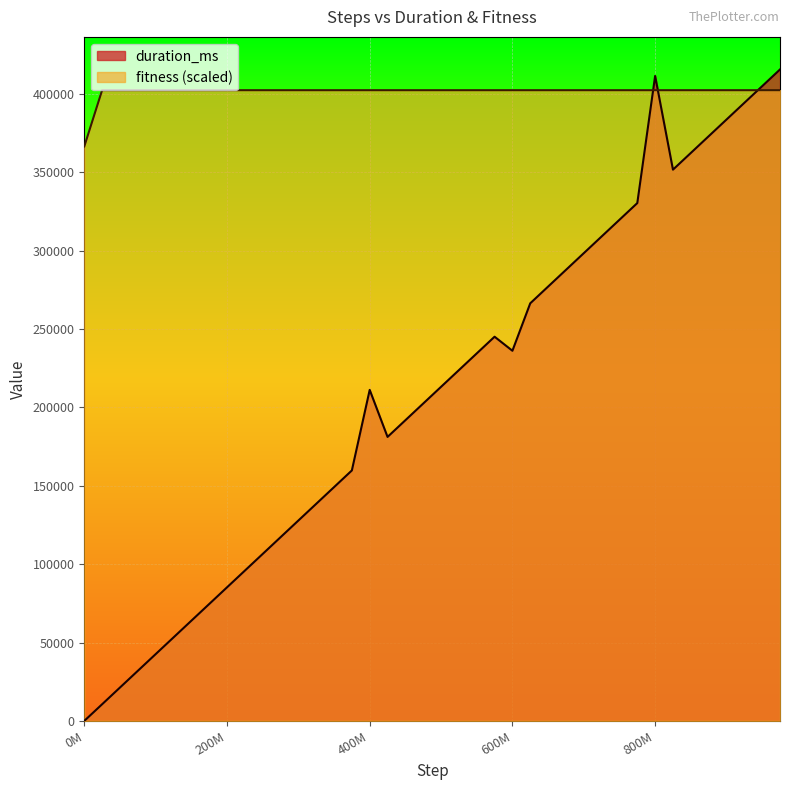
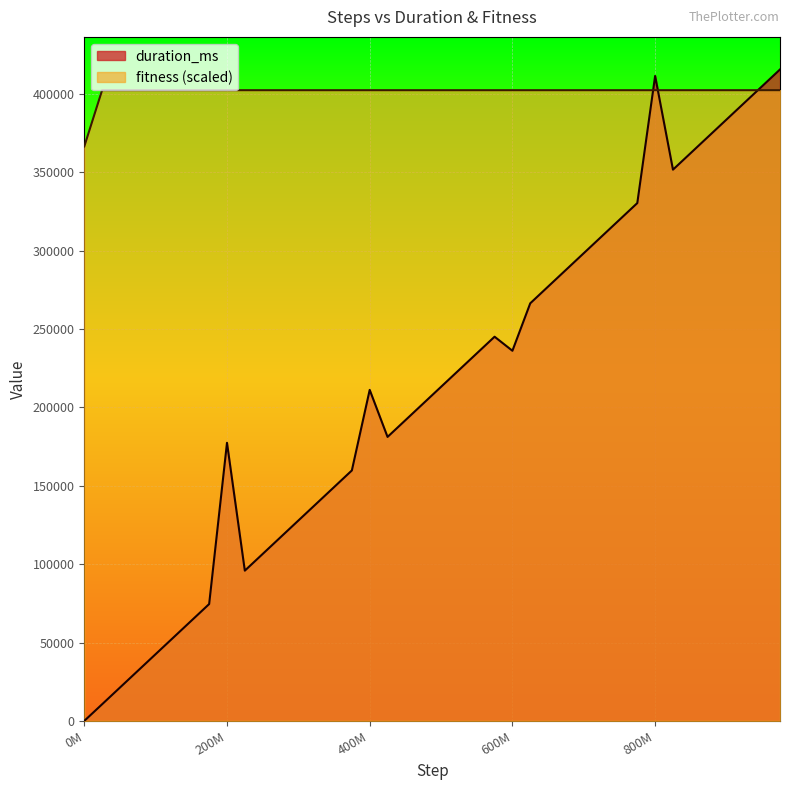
  {
    "duration_ms": {
      "0M": 0,
-     "200M": 85000,
+     "200M": 177000,
      "400M": 211000,
      "600M": 236000,
      "800M": 411000
    },
    "fitness (scaled)": {
      "0M": 366000,
      "400M": 402000,
      "600M": 402000,
      "800M": 402000
    }
  }
